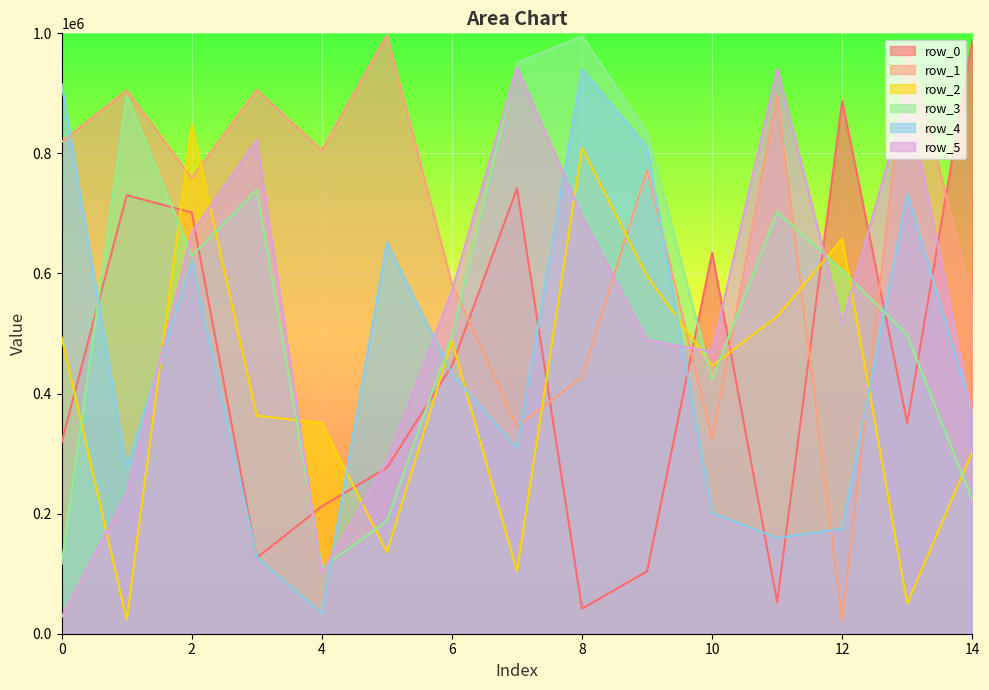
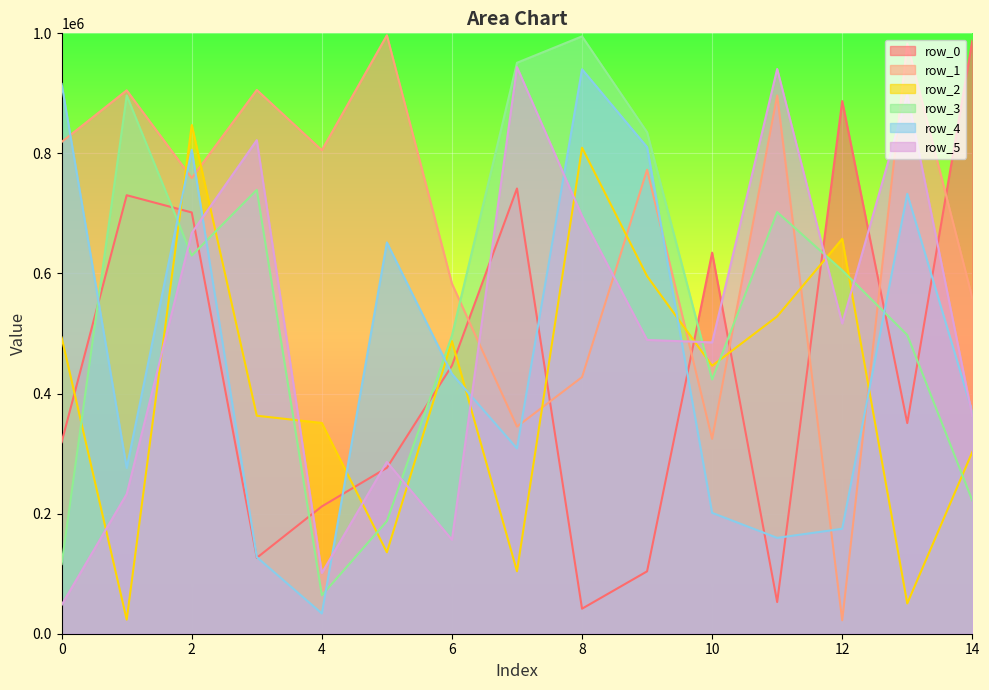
  {
    "row_2": {
      "0": 490000,
      "2": 850000,
      "4": 350000,
      "6": 490000,
      "8": 810000,
      "10": 450000,
      "12": 660000,
      "14": 300000
    },
    "row_3": {
      "0": 120000,
      "2": 630000,
-     "4": 110000,
+     "4": 60000,
      "6": 500000,
      "8": 990000,
      "10": 420000,
      "12": 610000,
      "14": 220000
    },
    "row_4": {
      "0": 920000,
-     "2": 620000,
+     "2": 810000,
      "4": 30000,
      "6": 430000,
      "8": 940000,
      "10": 200000,
      "12": 170000,
      "14": 370000
    },
    "row_5": {
-     "0": 30000,
+     "0": 50000,
      "2": 670000,
      "4": 100000,
-     "6": 570000,
+     "6": 160000,
      "8": 700000,
-     "10": 470000,
+     "10": 490000,
      "12": 520000,
      "14": 360000
    }
  }
